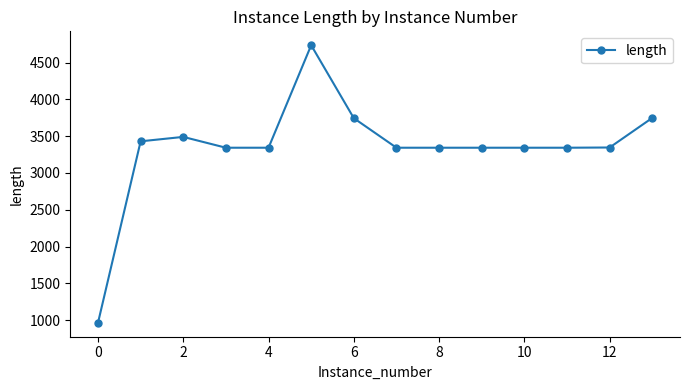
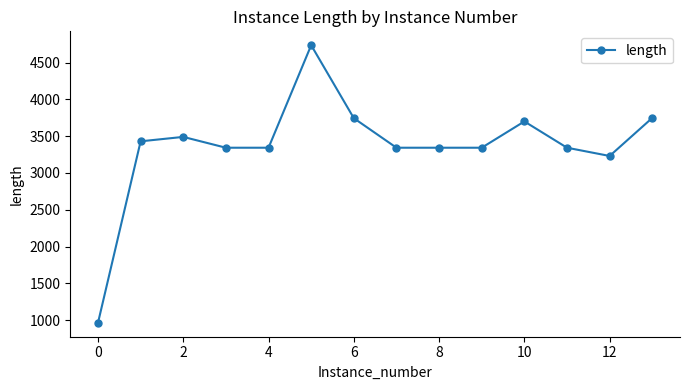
  {
    "0": 1000,
    "2": 3500,
    "4": 3300,
    "6": 3700,
    "8": 3300,
-   "10": 3300,
-   "12": 3300
+   "10": 3700,
+   "12": 3200
  }
